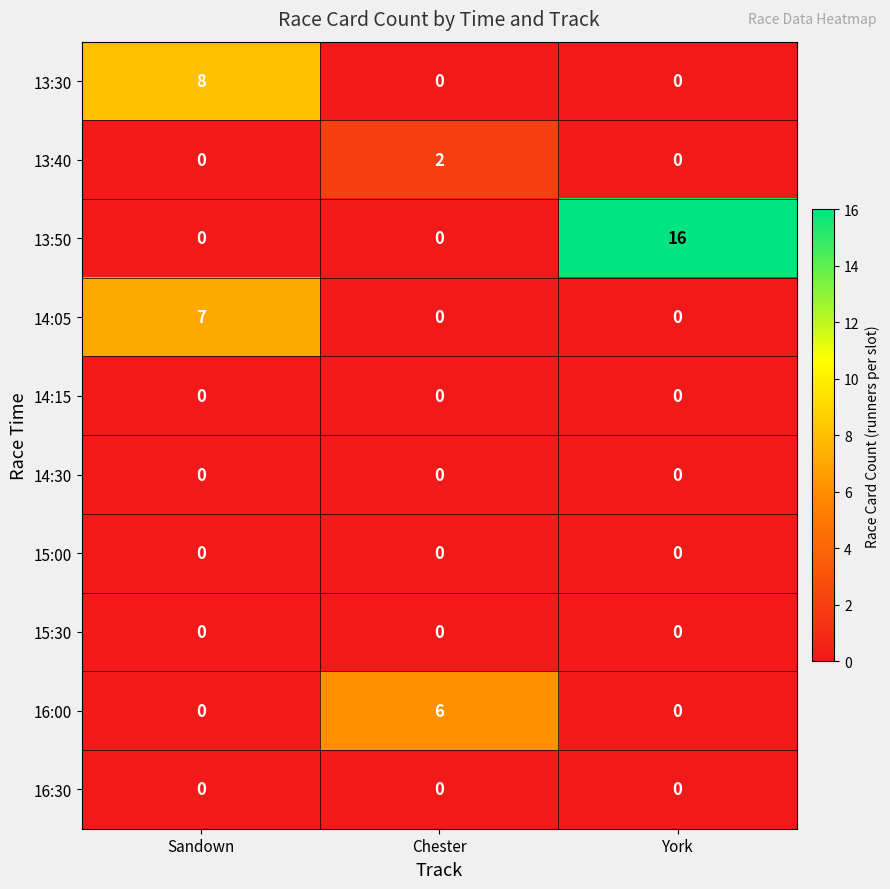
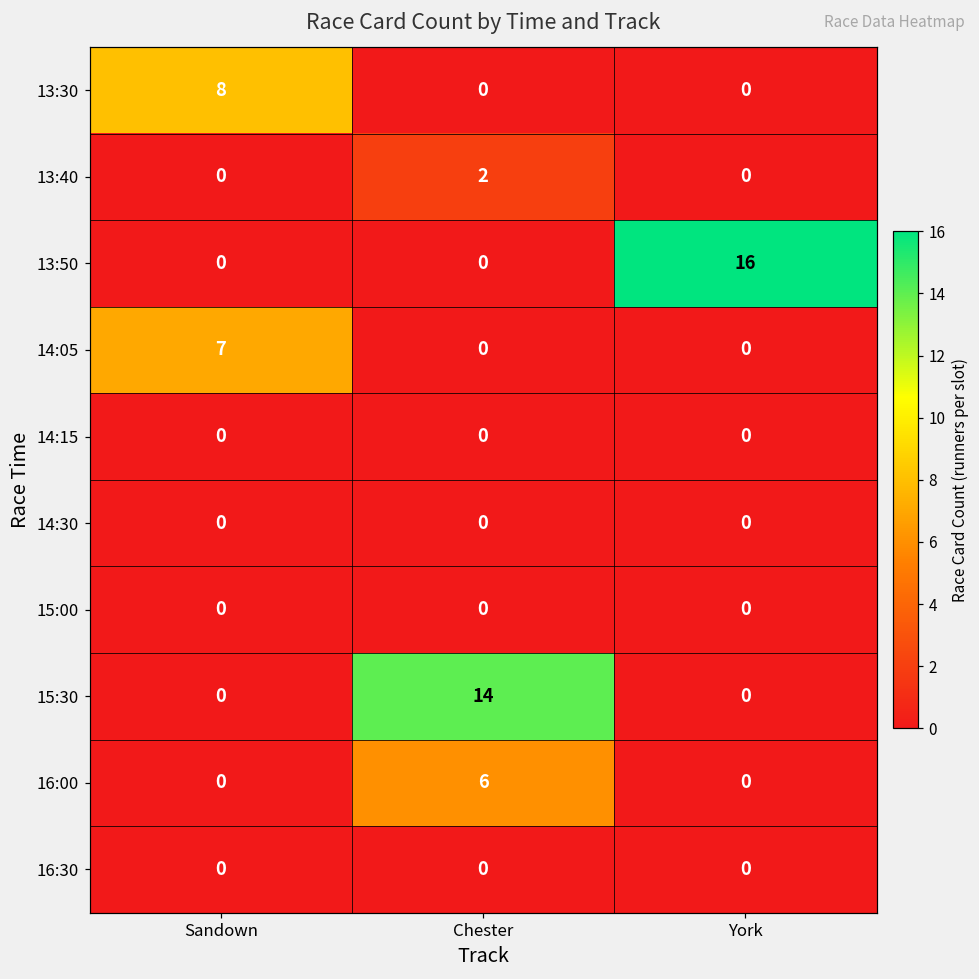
  {
    "13:30": {
      "Sandown": 8,
      "Chester": 0,
      "York": 0
    },
    "13:40": {
      "Sandown": 0,
      "Chester": 2,
      "York": 0
    },
    "13:50": {
      "Sandown": 0,
      "Chester": 0,
      "York": 16
    },
    "14:05": {
      "Sandown": 7,
      "Chester": 0,
      "York": 0
    },
    "14:15": {
      "Sandown": 0,
      "Chester": 0,
      "York": 0
    },
    "14:30": {
      "Sandown": 0,
      "Chester": 0,
      "York": 0
    },
    "15:00": {
      "Sandown": 0,
      "Chester": 0,
      "York": 0
    },
    "15:30": {
      "Sandown": 0,
-     "Chester": 0,
+     "Chester": 14,
      "York": 0
    },
    "16:00": {
      "Sandown": 0,
      "Chester": 6,
      "York": 0
    },
    "16:30": {
      "Sandown": 0,
      "Chester": 0,
      "York": 0
    }
  }
